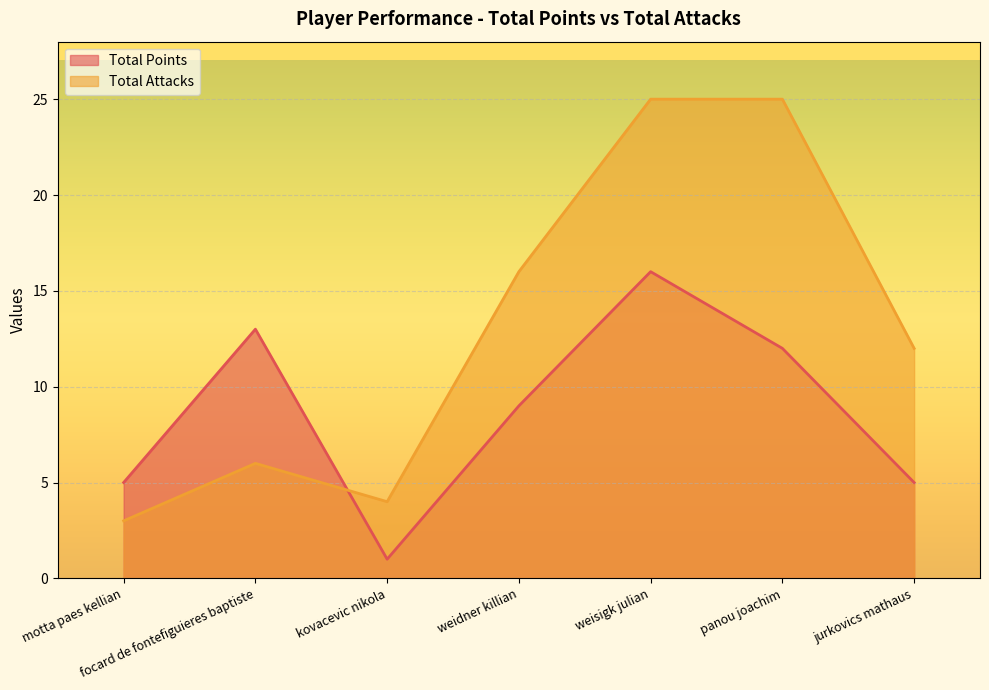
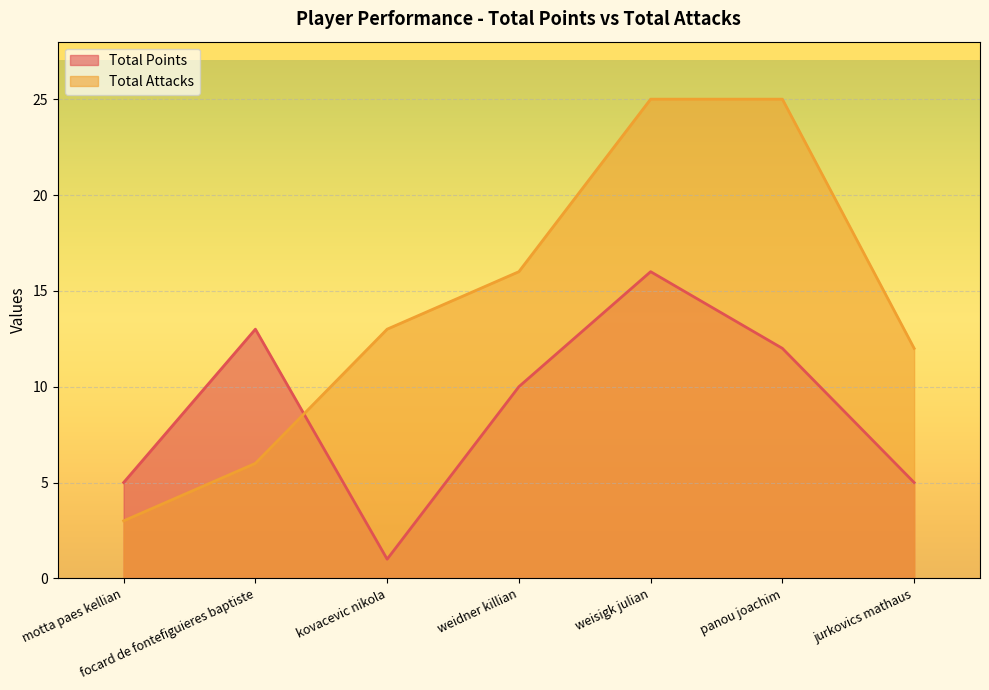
  {
    "Total Points": {
      "motta paes kellian": 5,
      "focard de fontefiguieres baptiste": 13,
      "kovacevic nikola": 1,
-     "weidner killian": 9,
+     "weidner killian": 10,
      "weisigk julian": 16,
      "panou joachim": 12,
      "jurkovics mathaus": 5
    },
    "Total Attacks": {
      "motta paes kellian": 3,
      "focard de fontefiguieres baptiste": 6,
-     "kovacevic nikola": 4,
+     "kovacevic nikola": 13,
      "weidner killian": 16,
      "weisigk julian": 25,
      "panou joachim": 25,
      "jurkovics mathaus": 12
    }
  }
